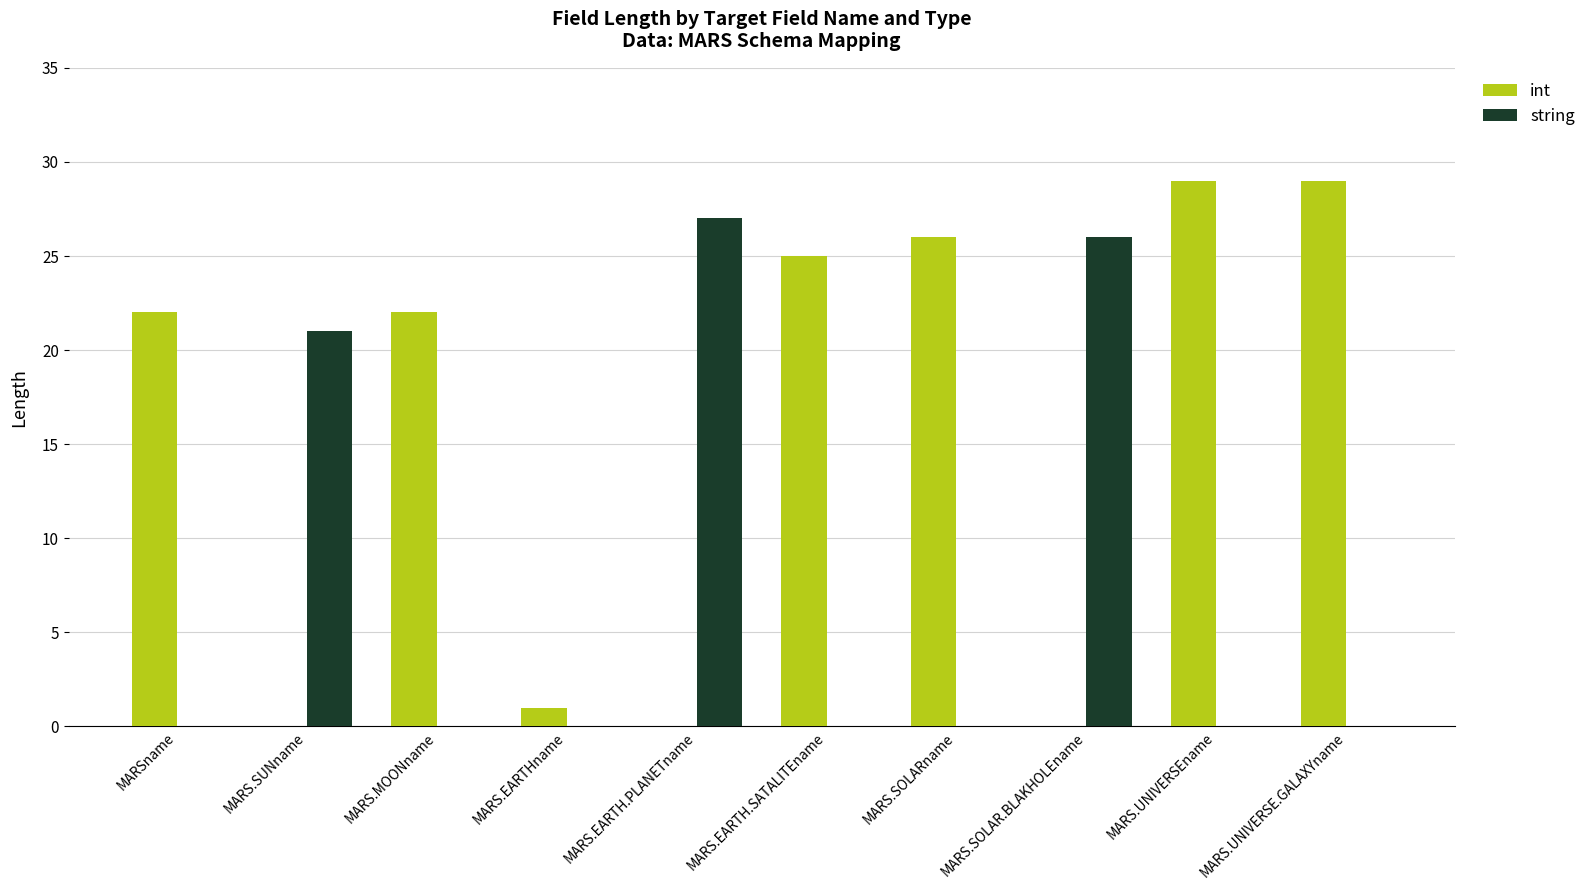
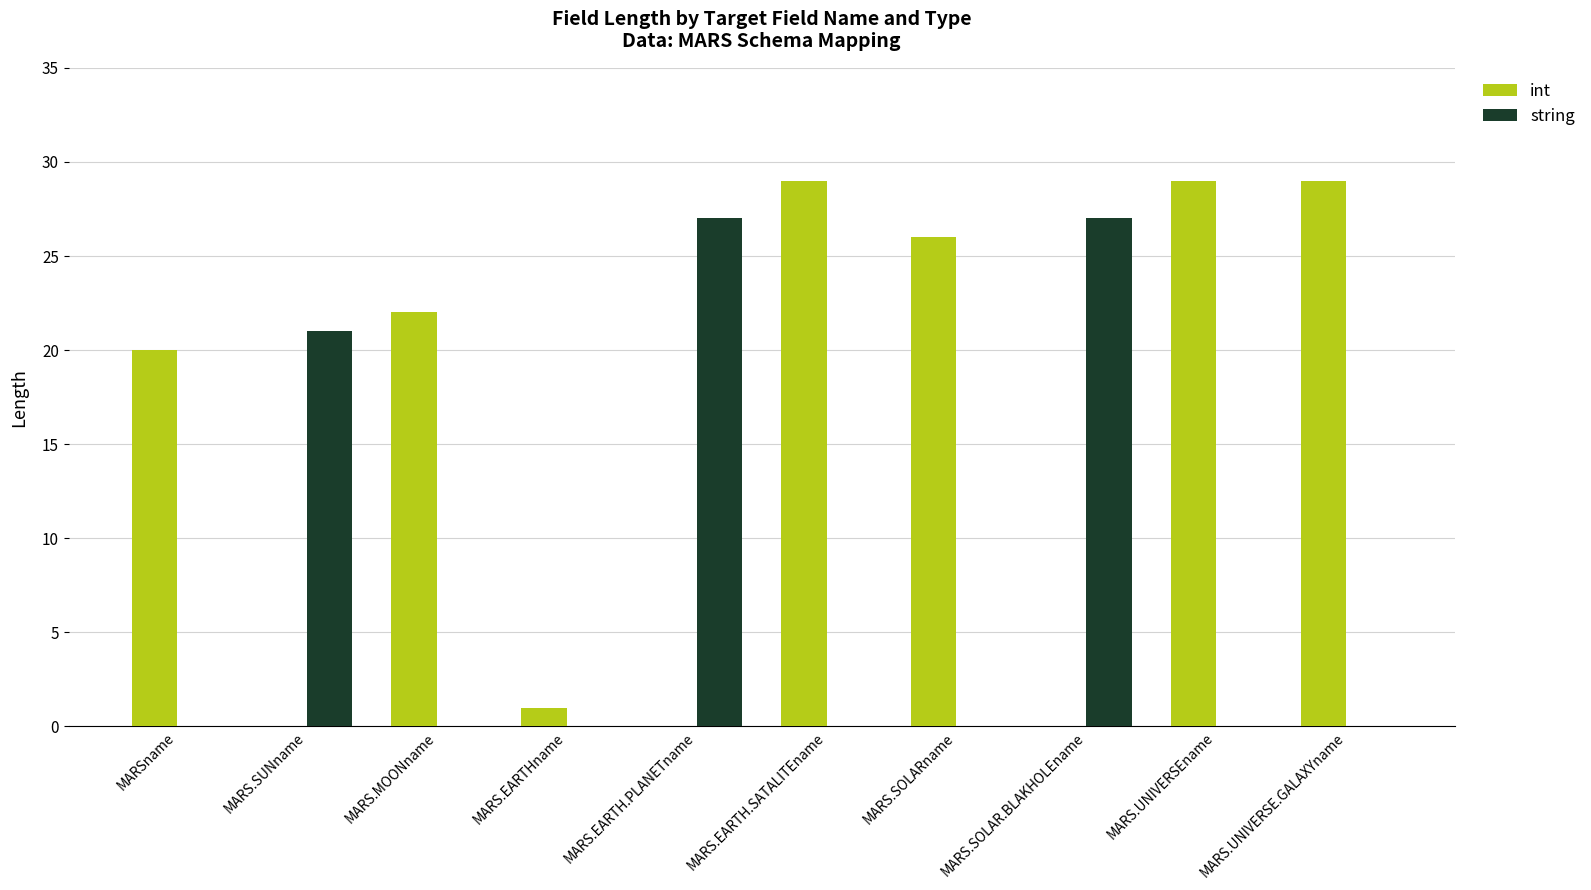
  {
    "int": {
-     "MARSname": 22,
+     "MARSname": 20,
      "MARS.SUNname": 0,
      "MARS.MOONname": 22,
      "MARS.EARTHname": 1,
      "MARS.EARTH.PLANETname": 0,
-     "MARS.EARTH.SATALITEname": 25,
+     "MARS.EARTH.SATALITEname": 29,
      "MARS.SOLARname": 26,
      "MARS.SOLAR.BLAKHOLEname": 0,
      "MARS.UNIVERSEname": 29,
      "MARS.UNIVERSE.GALAXYname": 29
    },
    "string": {
      "MARSname": 0,
      "MARS.SUNname": 21,
      "MARS.MOONname": 0,
      "MARS.EARTHname": 0,
      "MARS.EARTH.PLANETname": 27,
      "MARS.EARTH.SATALITEname": 0,
      "MARS.SOLARname": 0,
-     "MARS.SOLAR.BLAKHOLEname": 26,
+     "MARS.SOLAR.BLAKHOLEname": 27,
      "MARS.UNIVERSEname": 0,
      "MARS.UNIVERSE.GALAXYname": 0
    }
  }
